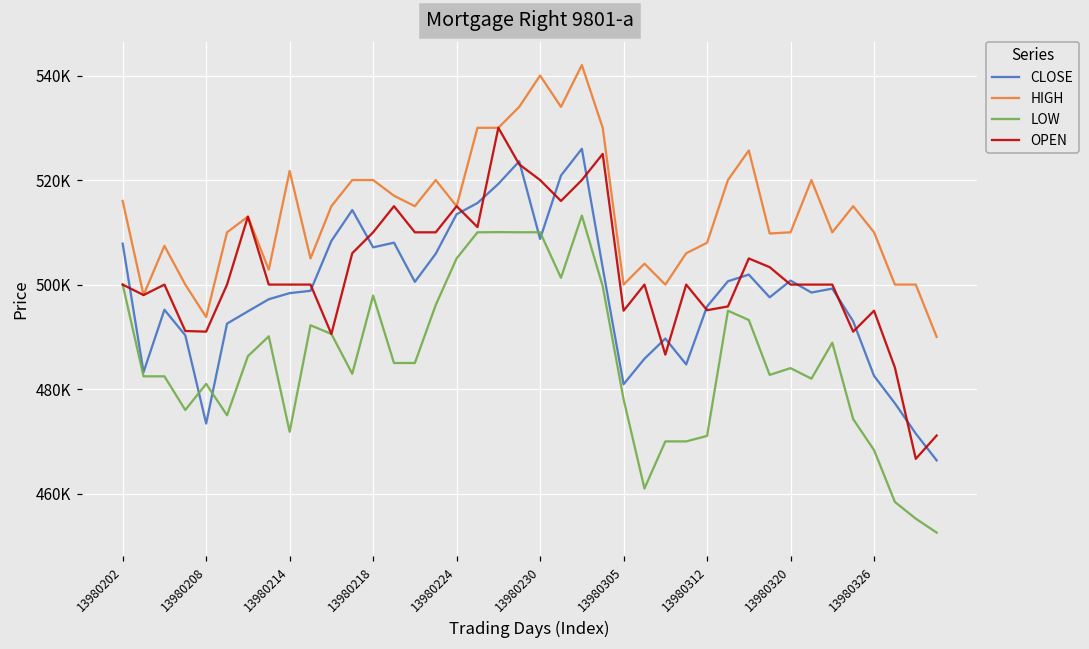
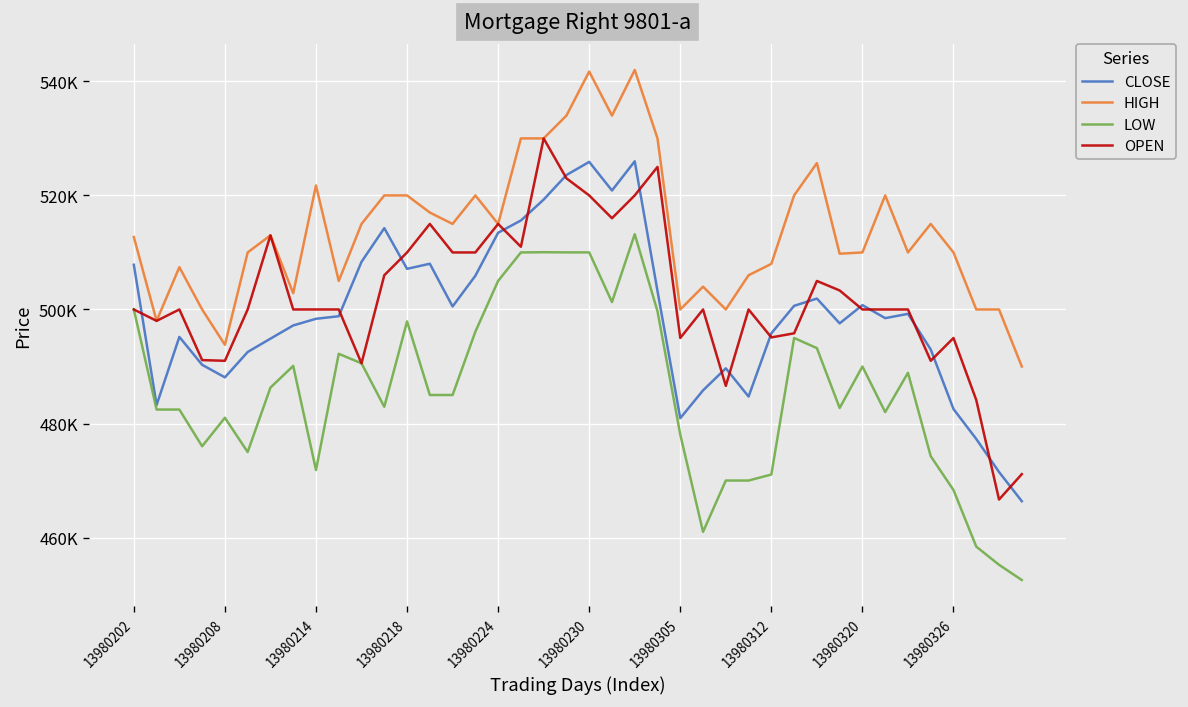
  {
    "CLOSE": {
      "13980202": 508000,
-     "13980208": 473000,
+     "13980208": 488000,
      "13980214": 498000,
      "13980218": 507000,
      "13980224": 513000,
-     "13980230": 509000,
+     "13980230": 526000,
      "13980305": 481000,
      "13980312": 496000,
      "13980320": 501000,
      "13980326": 483000
    },
    "HIGH": {
-     "13980202": 516000,
+     "13980202": 513000,
      "13980208": 494000,
      "13980214": 522000,
      "13980218": 520000,
-     "13980230": 540000,
+     "13980230": 542000,
      "13980305": 500000,
      "13980312": 508000,
      "13980320": 510000,
      "13980326": 510000
    },
    "LOW": {
      "13980208": 481000,
      "13980214": 472000,
      "13980218": 498000,
      "13980224": 505000,
      "13980230": 510000,
      "13980305": 478000,
      "13980312": 471000,
-     "13980320": 484000,
+     "13980320": 490000,
      "13980326": 468000
    },
    "OPEN": {
      "13980208": 491000,
      "13980214": 500000,
      "13980218": 510000,
      "13980230": 520000,
      "13980305": 495000,
      "13980312": 495000,
      "13980320": 500000,
      "13980326": 495000
    }
  }
